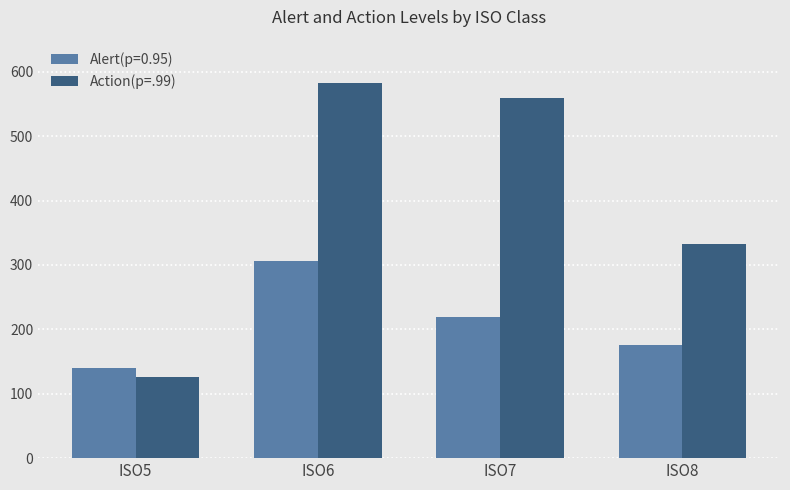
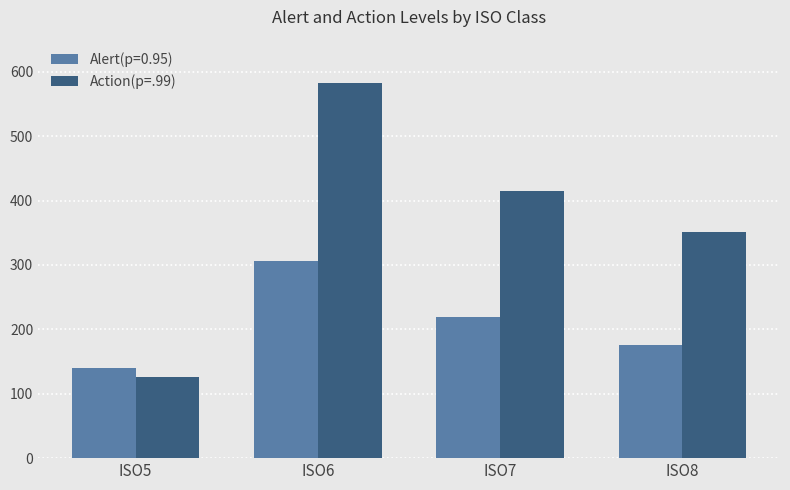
  {
    "Alert(p=0.95)": {
      "ISO5": 140,
      "ISO6": 310,
      "ISO7": 220,
      "ISO8": 180
    },
    "Action(p=.99)": {
      "ISO5": 130,
      "ISO6": 580,
-     "ISO7": 560,
-     "ISO8": 330
+     "ISO7": 420,
+     "ISO8": 350
    }
  }
